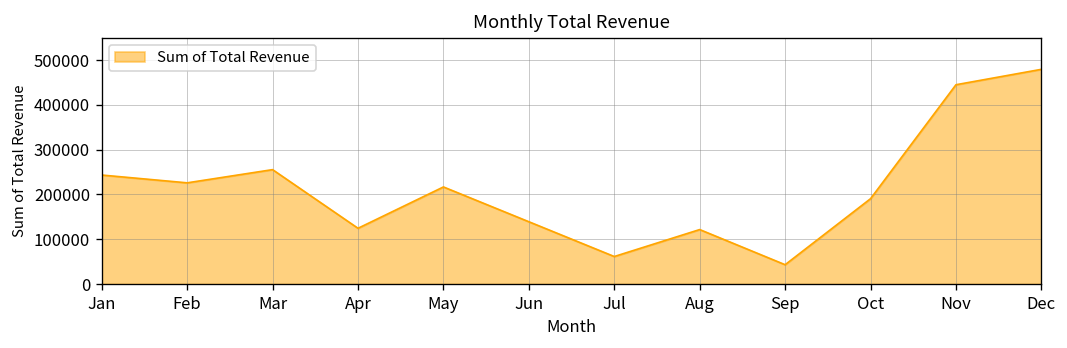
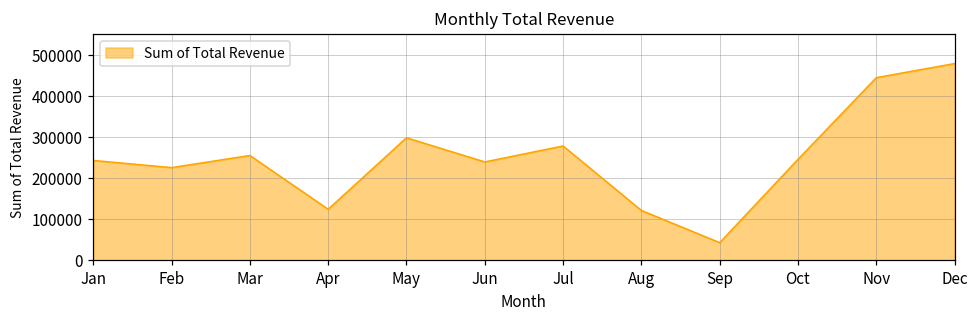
  {
    "Jan": 240000,
    "Feb": 230000,
    "Mar": 260000,
    "Apr": 120000,
-   "May": 220000,
-   "Jun": 140000,
-   "Jul": 60000,
+   "May": 300000,
+   "Jun": 240000,
+   "Jul": 280000,
    "Aug": 120000,
    "Sep": 40000,
-   "Oct": 190000,
+   "Oct": 250000,
    "Nov": 440000,
    "Dec": 480000
  }
